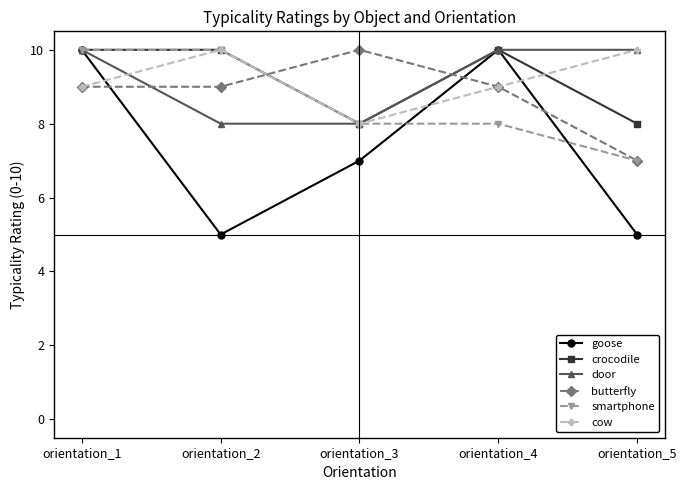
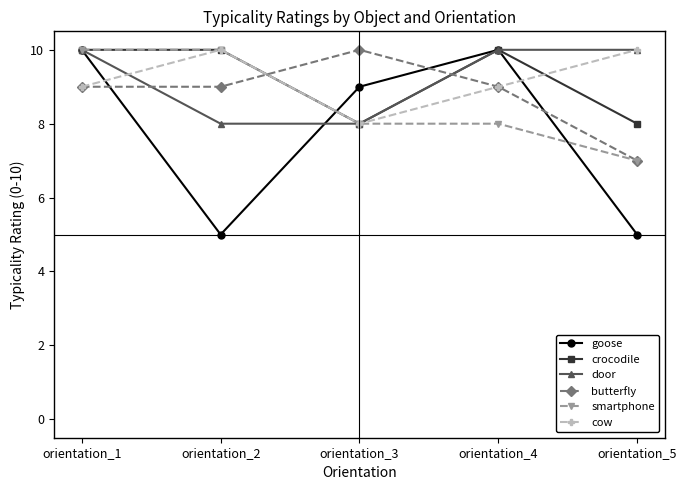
  {
    "goose": {
      "orientation_2": 5,
-     "orientation_3": 7,
+     "orientation_3": 9,
      "orientation_5": 5
    }
  }
